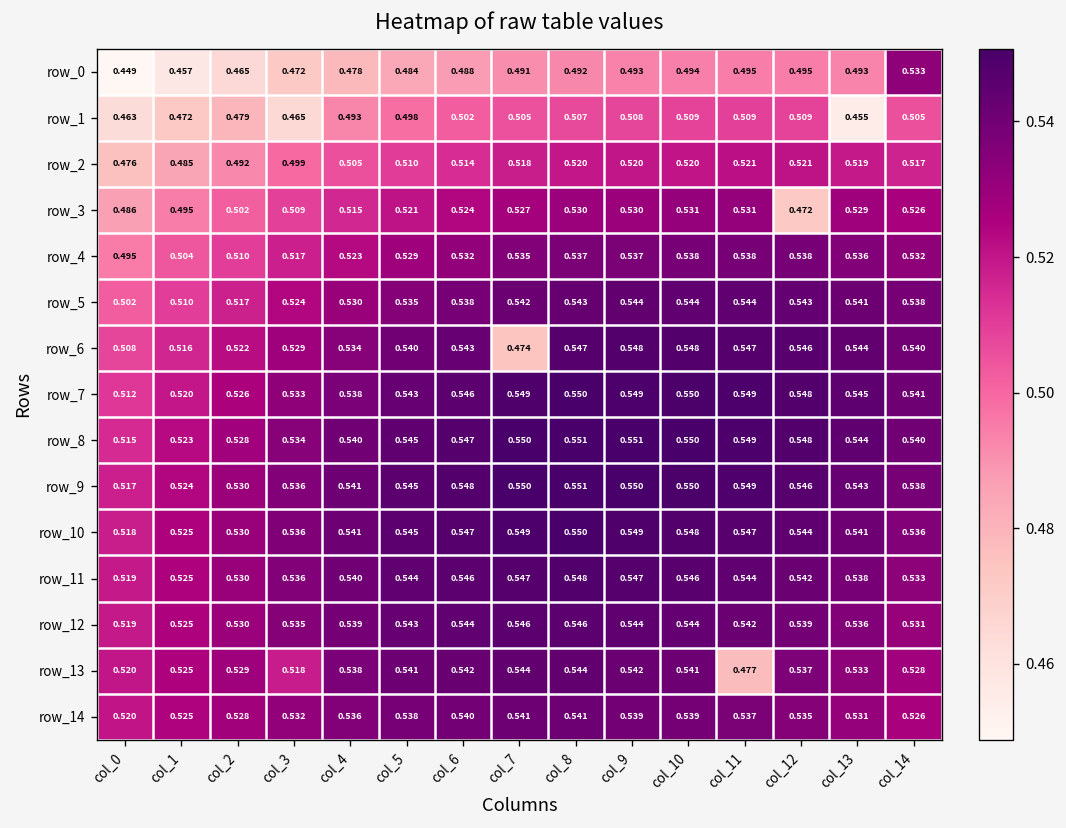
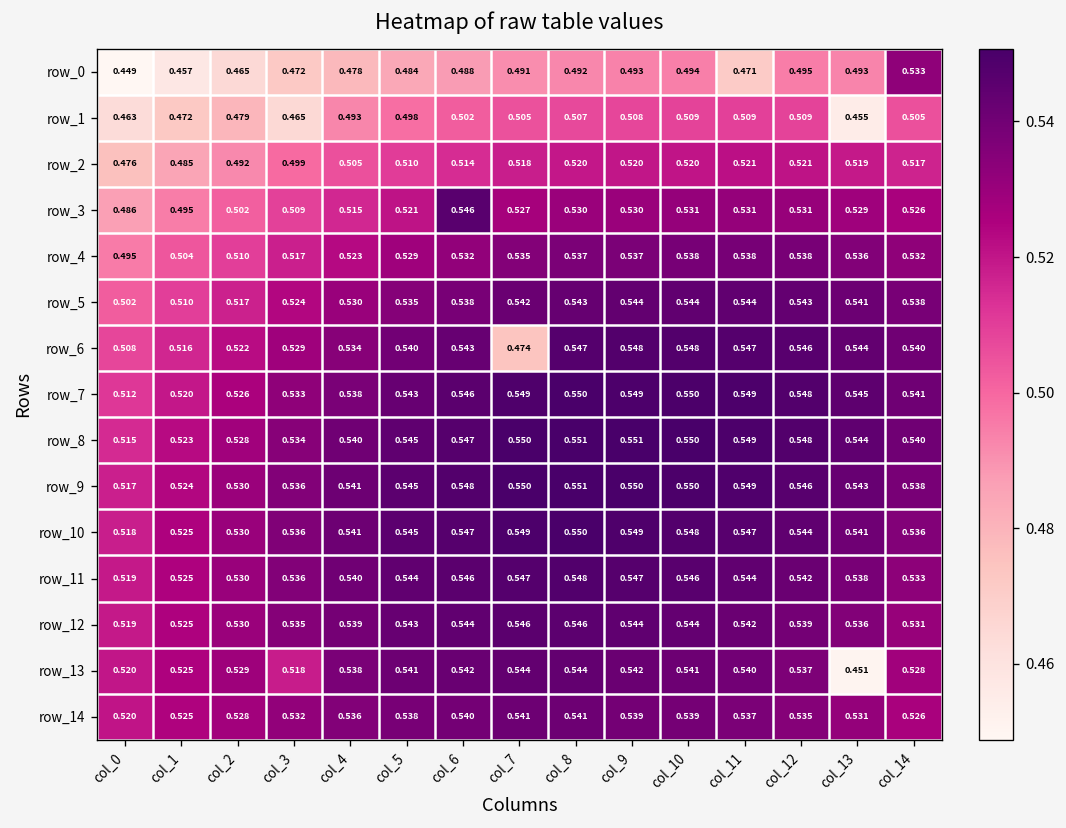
  {
    "row_0": {
      "col_0": 0.449,
      "col_1": 0.457,
      "col_2": 0.465,
      "col_3": 0.472,
      "col_4": 0.478,
      "col_5": 0.484,
      "col_6": 0.488,
      "col_7": 0.491,
      "col_8": 0.492,
      "col_9": 0.493,
      "col_10": 0.494,
-     "col_11": 0.495,
+     "col_11": 0.471,
      "col_12": 0.495,
      "col_13": 0.493,
      "col_14": 0.533
    },
    "row_3": {
      "col_0": 0.486,
      "col_1": 0.495,
      "col_2": 0.502,
      "col_3": 0.509,
      "col_4": 0.515,
      "col_5": 0.521,
-     "col_6": 0.524,
+     "col_6": 0.546,
      "col_7": 0.527,
      "col_8": 0.530,
      "col_9": 0.530,
      "col_10": 0.531,
      "col_11": 0.531,
-     "col_12": 0.472,
+     "col_12": 0.531,
      "col_13": 0.529,
      "col_14": 0.526
    },
    "row_13": {
      "col_0": 0.520,
      "col_1": 0.525,
      "col_2": 0.529,
      "col_3": 0.518,
      "col_4": 0.538,
      "col_5": 0.541,
      "col_6": 0.542,
      "col_7": 0.544,
      "col_8": 0.544,
      "col_9": 0.542,
      "col_10": 0.541,
-     "col_11": 0.477,
+     "col_11": 0.540,
      "col_12": 0.537,
-     "col_13": 0.533,
+     "col_13": 0.451,
      "col_14": 0.528
    }
  }
